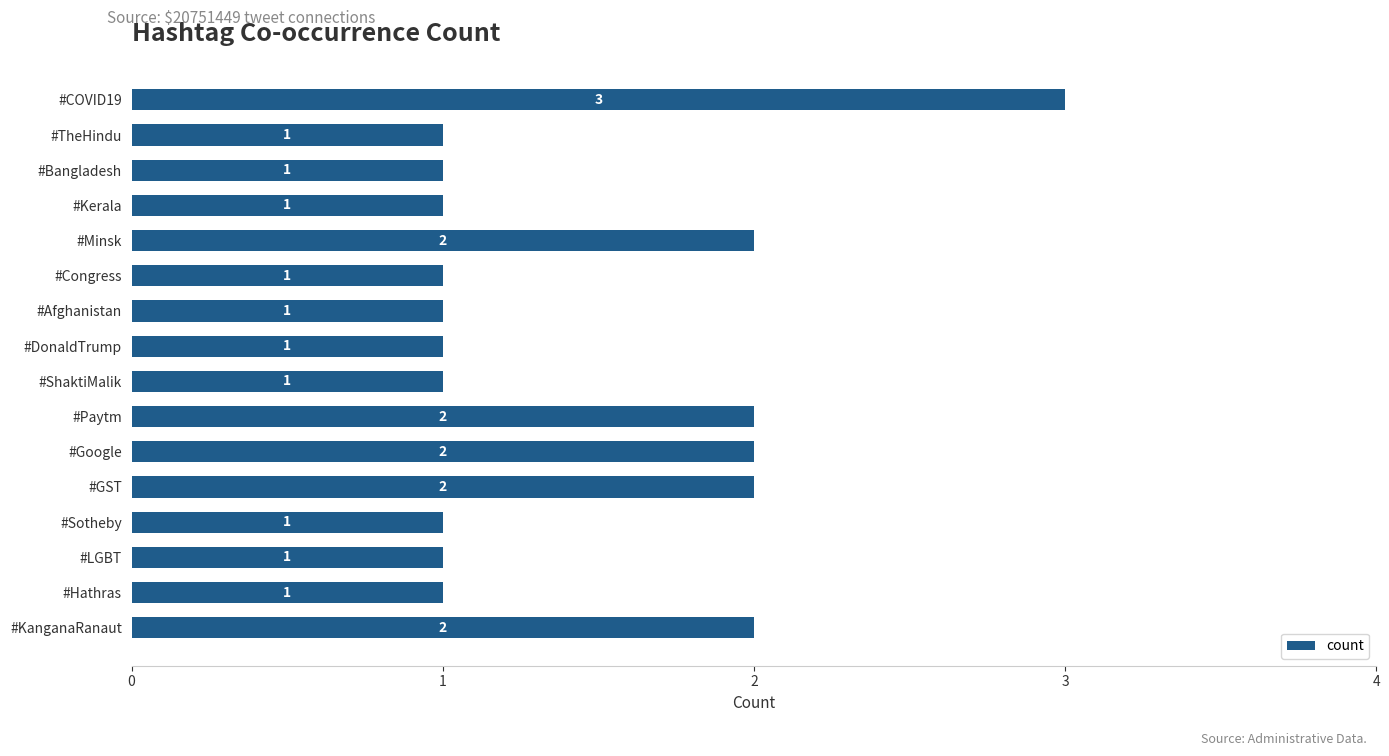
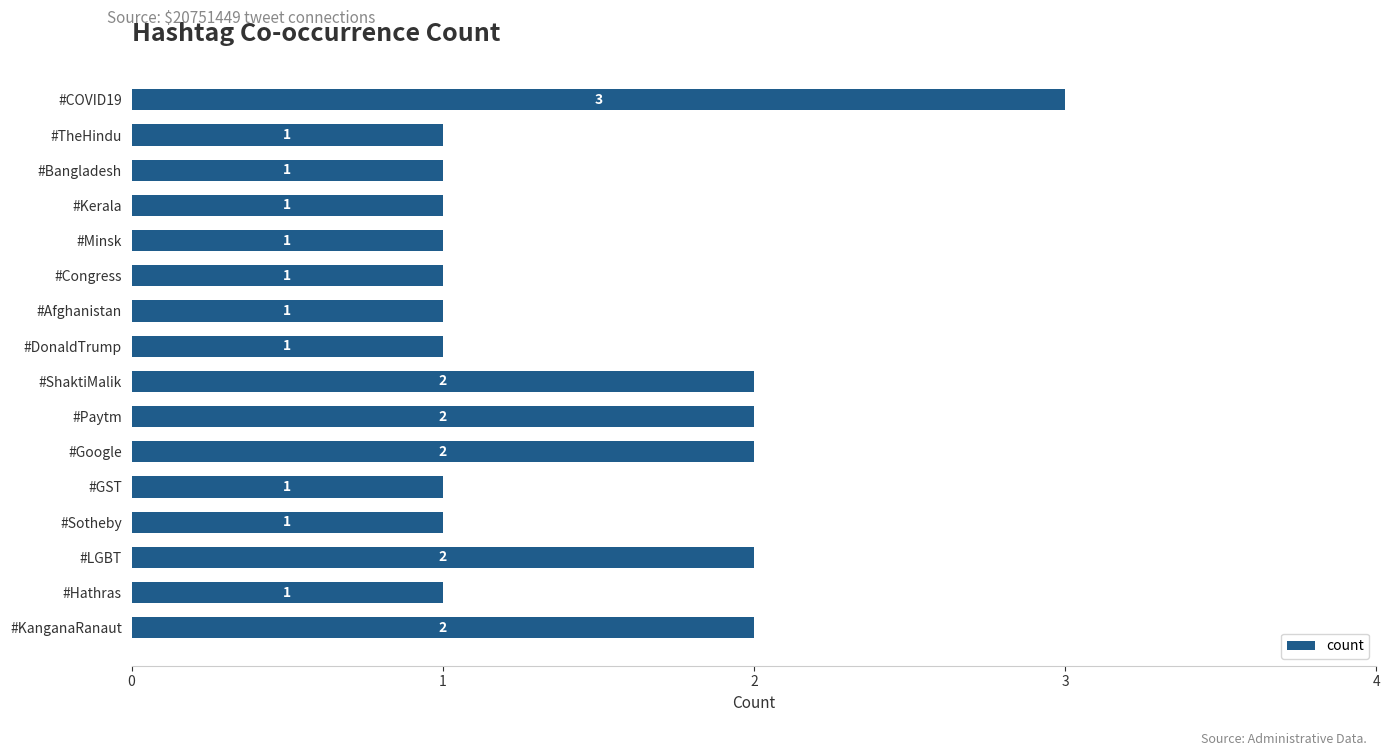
  {
    "#COVID19": 3,
    "#TheHindu": 1,
    "#Bangladesh": 1,
    "#Kerala": 1,
-   "#Minsk": 2,
+   "#Minsk": 1,
    "#Congress": 1,
    "#Afghanistan": 1,
    "#DonaldTrump": 1,
-   "#ShaktiMalik": 1,
+   "#ShaktiMalik": 2,
    "#Paytm": 2,
    "#Google": 2,
-   "#GST": 2,
+   "#GST": 1,
    "#Sotheby": 1,
-   "#LGBT": 1,
+   "#LGBT": 2,
    "#Hathras": 1,
    "#KanganaRanaut": 2
  }
